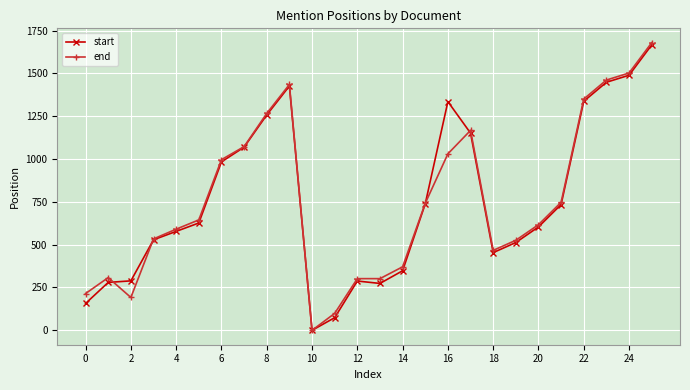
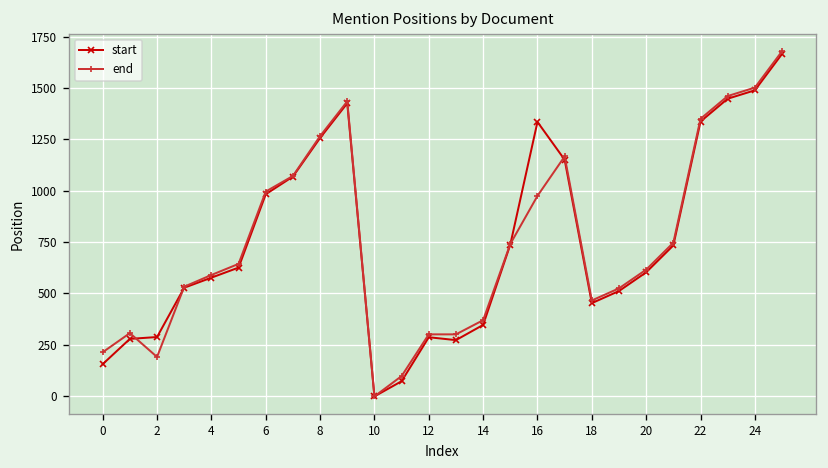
  {
    "start": {
      "0": 160,
      "2": 290,
      "14": 350,
      "16": 1340
    },
    "end": {
      "0": 210,
      "2": 190,
      "14": 370,
-     "16": 1030
+     "16": 980
    }
  }
